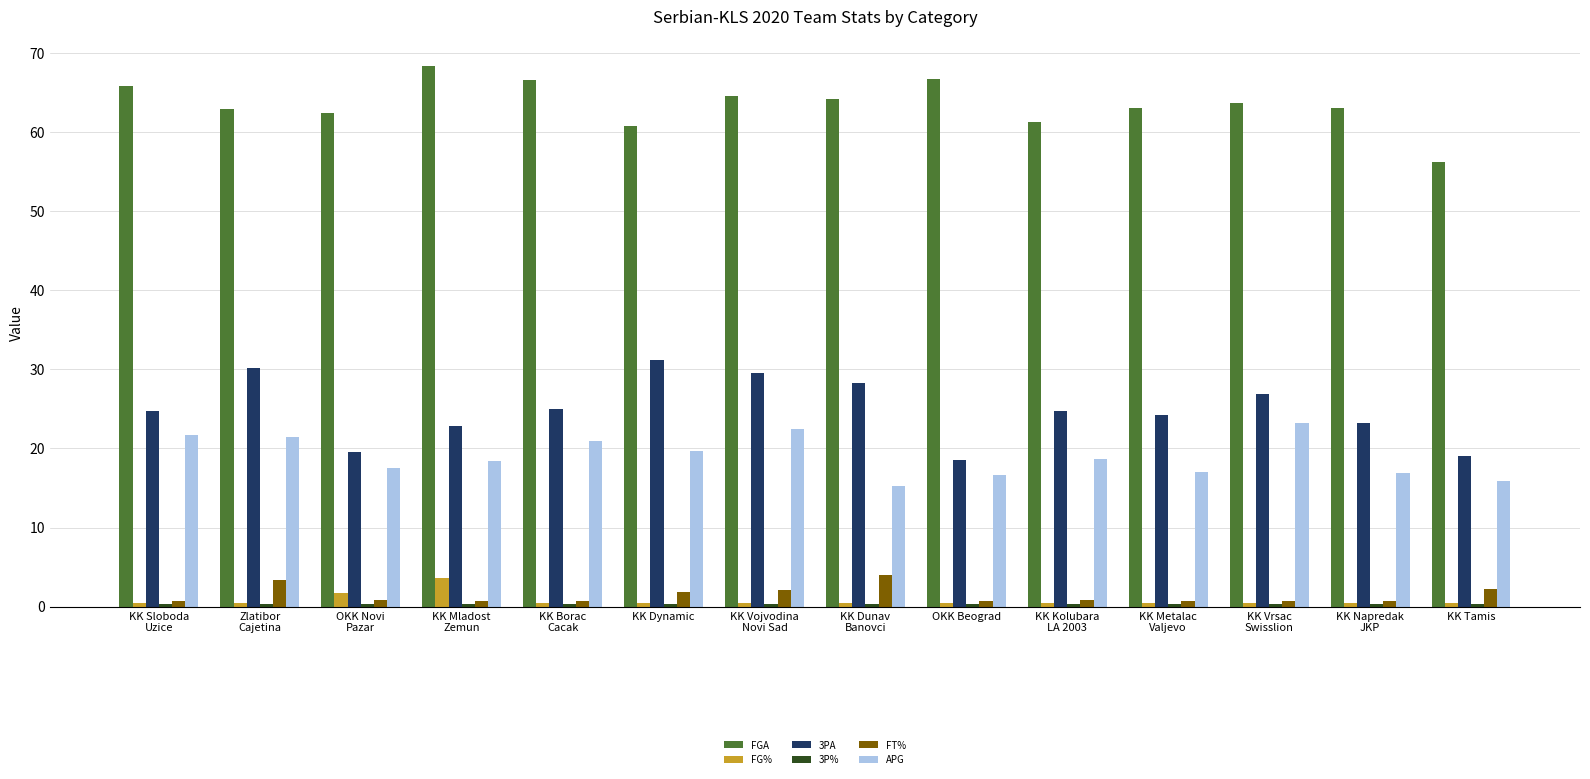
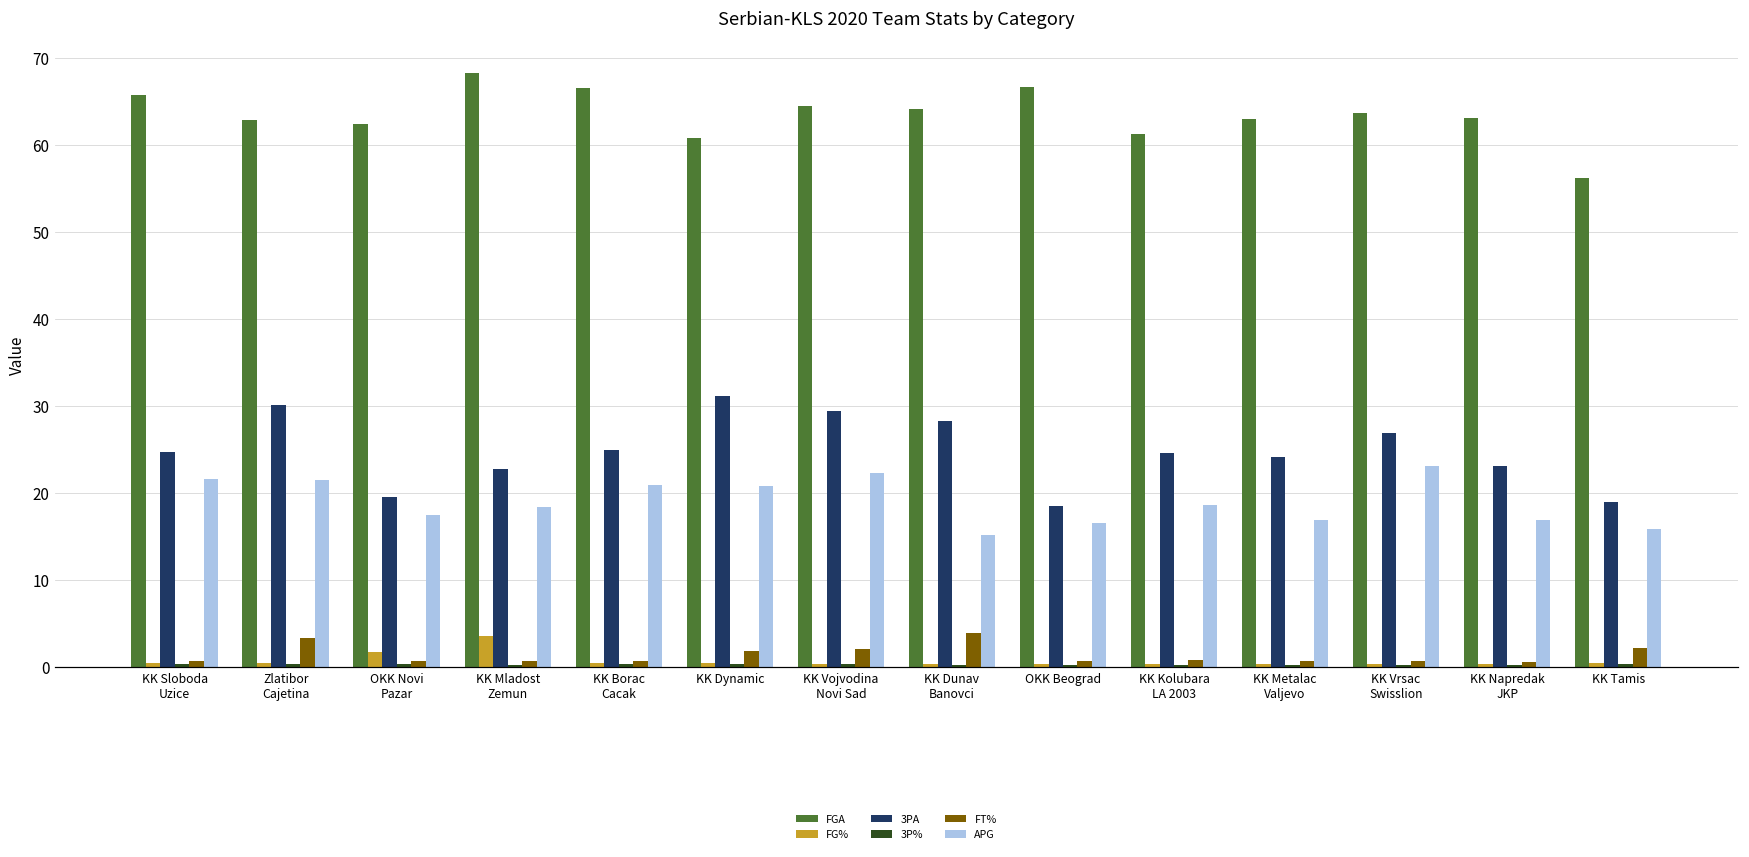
  {
    "FG%": {
      "KK Sloboda Uzice": 0,
      "Zlatibor Cajetina": 0,
      "OKK Novi Pazar": 2,
      "KK Mladost Zemun": 4,
      "KK Borac Cacak": 0,
      "KK Dynamic": 1,
      "KK Vojvodina Novi Sad": 0,
      "KK Dunav Banovci": 0,
      "OKK Beograd": 0,
      "KK Kolubara LA 2003": 0,
      "KK Metalac Valjevo": 0,
      "KK Vrsac Swisslion": 0,
      "KK Napredak JKP": 0,
      "KK Tamis": 0
    },
    "3PA": {
      "KK Sloboda Uzice": 25,
      "Zlatibor Cajetina": 30,
      "OKK Novi Pazar": 20,
      "KK Mladost Zemun": 23,
      "KK Borac Cacak": 25,
      "KK Dynamic": 31,
      "KK Vojvodina Novi Sad": 30,
      "KK Dunav Banovci": 28,
      "OKK Beograd": 19,
      "KK Kolubara LA 2003": 25,
      "KK Metalac Valjevo": 24,
      "KK Vrsac Swisslion": 27,
      "KK Napredak JKP": 23,
      "KK Tamis": 19
    },
    "FT%": {
      "KK Sloboda Uzice": 1,
      "Zlatibor Cajetina": 3,
      "OKK Novi Pazar": 1,
      "KK Mladost Zemun": 1,
      "KK Borac Cacak": 1,
      "KK Dynamic": 2,
      "KK Vojvodina Novi Sad": 2,
      "KK Dunav Banovci": 4,
      "OKK Beograd": 1,
      "KK Kolubara LA 2003": 1,
      "KK Metalac Valjevo": 1,
      "KK Vrsac Swisslion": 1,
      "KK Napredak JKP": 1,
      "KK Tamis": 2
    },
    "APG": {
      "KK Sloboda Uzice": 22,
      "Zlatibor Cajetina": 22,
      "OKK Novi Pazar": 18,
      "KK Mladost Zemun": 18,
      "KK Borac Cacak": 21,
-     "KK Dynamic": 20,
+     "KK Dynamic": 21,
      "KK Vojvodina Novi Sad": 22,
      "KK Dunav Banovci": 15,
      "OKK Beograd": 17,
      "KK Kolubara LA 2003": 19,
      "KK Metalac Valjevo": 17,
      "KK Vrsac Swisslion": 23,
      "KK Napredak JKP": 17,
      "KK Tamis": 16
    }
  }
